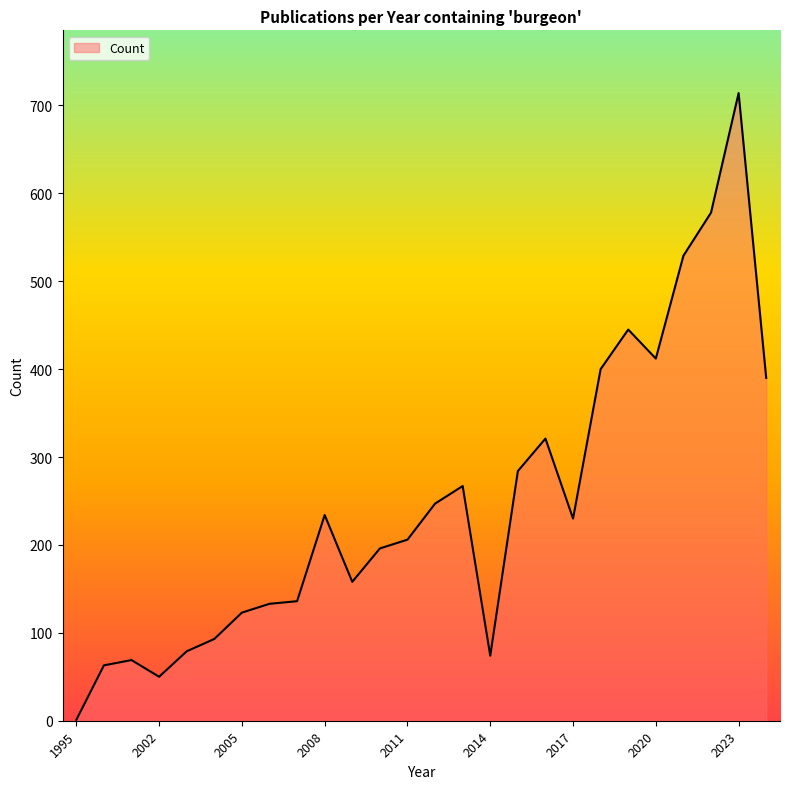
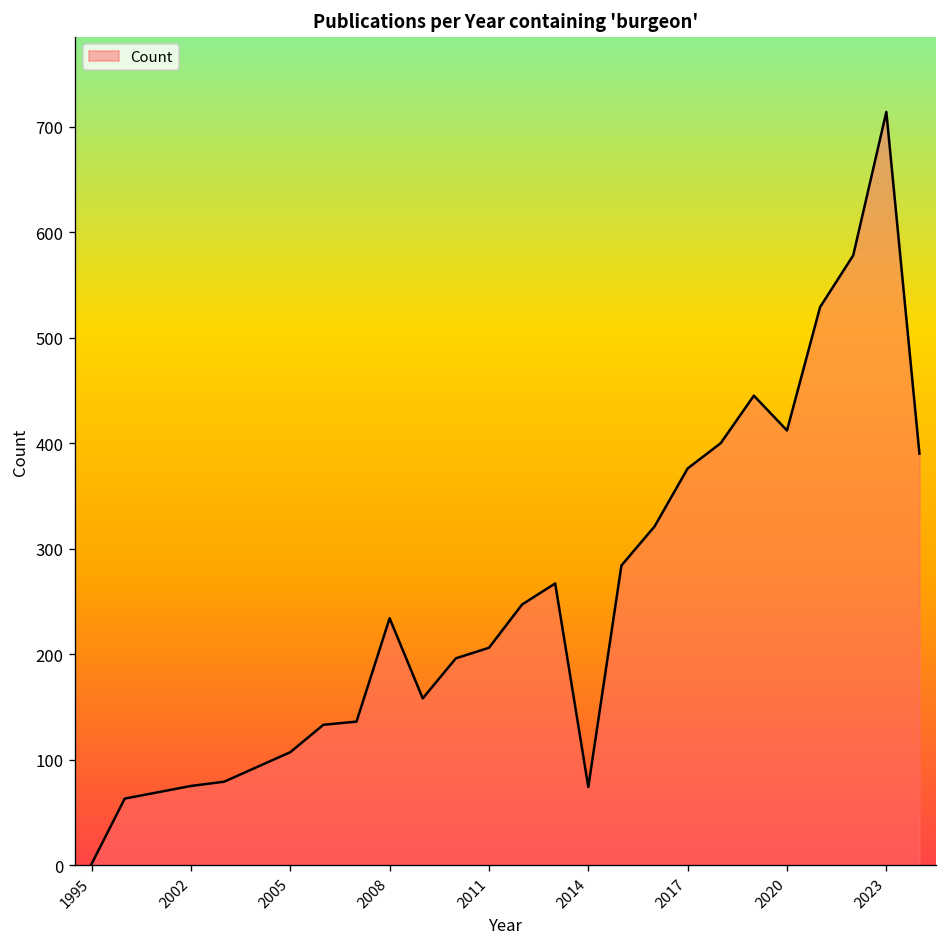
  {
    "1995": 0,
-   "2002": 50,
-   "2005": 120,
+   "2002": 80,
+   "2005": 110,
    "2008": 230,
    "2011": 210,
    "2014": 70,
-   "2017": 230,
+   "2017": 380,
    "2020": 410,
    "2023": 710
  }
